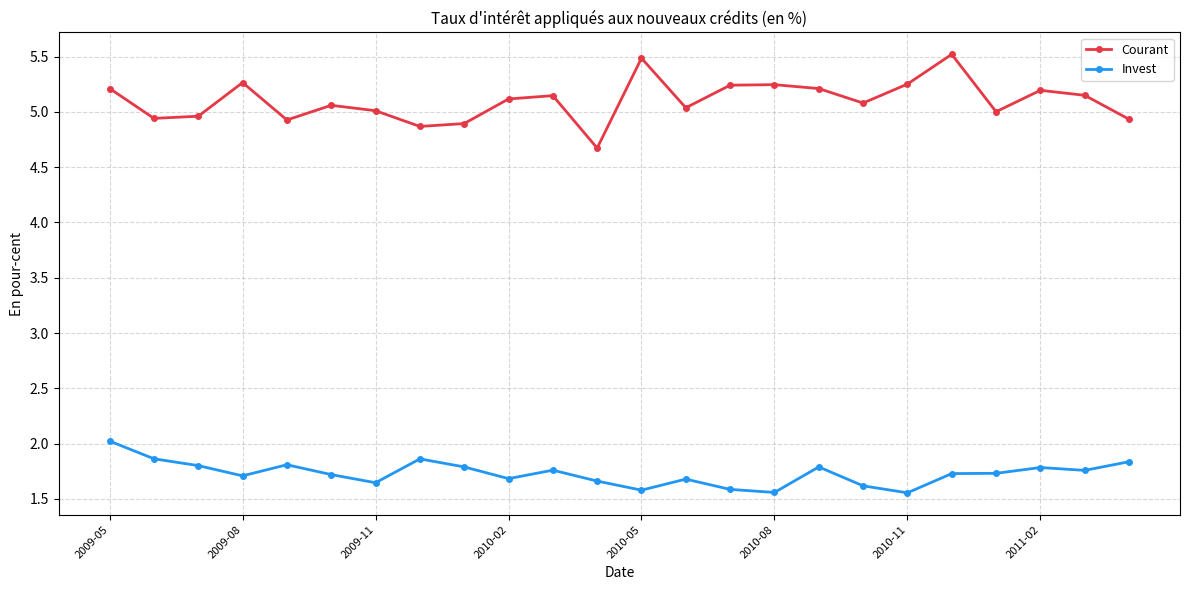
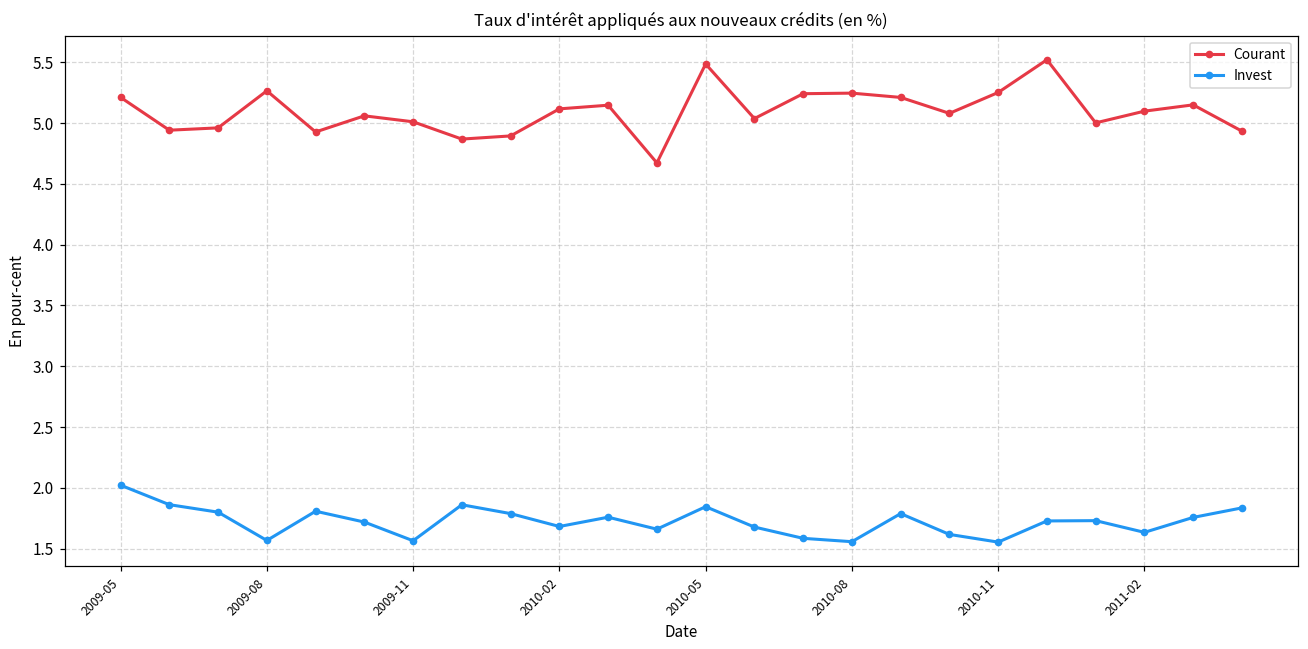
  {
    "Courant": {
      "2009-05": 5.21,
      "2009-08": 5.26,
      "2009-11": 5.01,
      "2010-02": 5.12,
      "2010-05": 5.49,
      "2010-08": 5.25,
      "2010-11": 5.25,
-     "2011-02": 5.19
+     "2011-02": 5.10
    },
    "Invest": {
      "2009-05": 2.02,
-     "2009-08": 1.71,
-     "2009-11": 1.65,
+     "2009-08": 1.57,
+     "2009-11": 1.57,
      "2010-02": 1.68,
-     "2010-05": 1.58,
+     "2010-05": 1.85,
      "2010-08": 1.56,
      "2010-11": 1.55,
-     "2011-02": 1.78
+     "2011-02": 1.64
    }
  }
